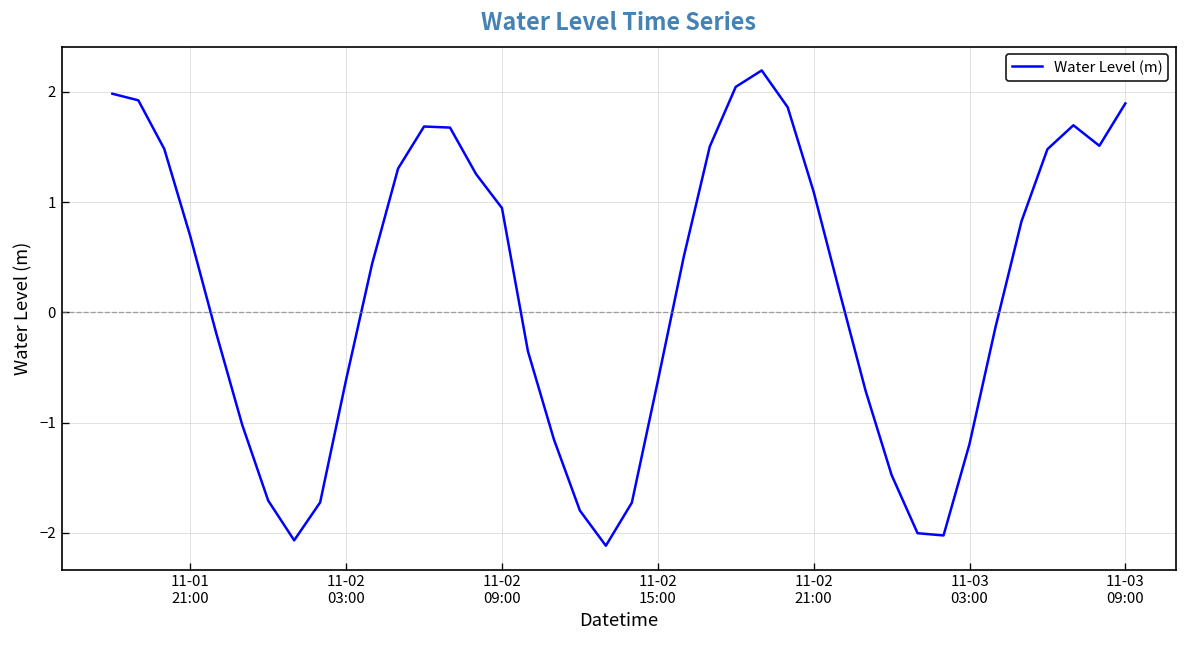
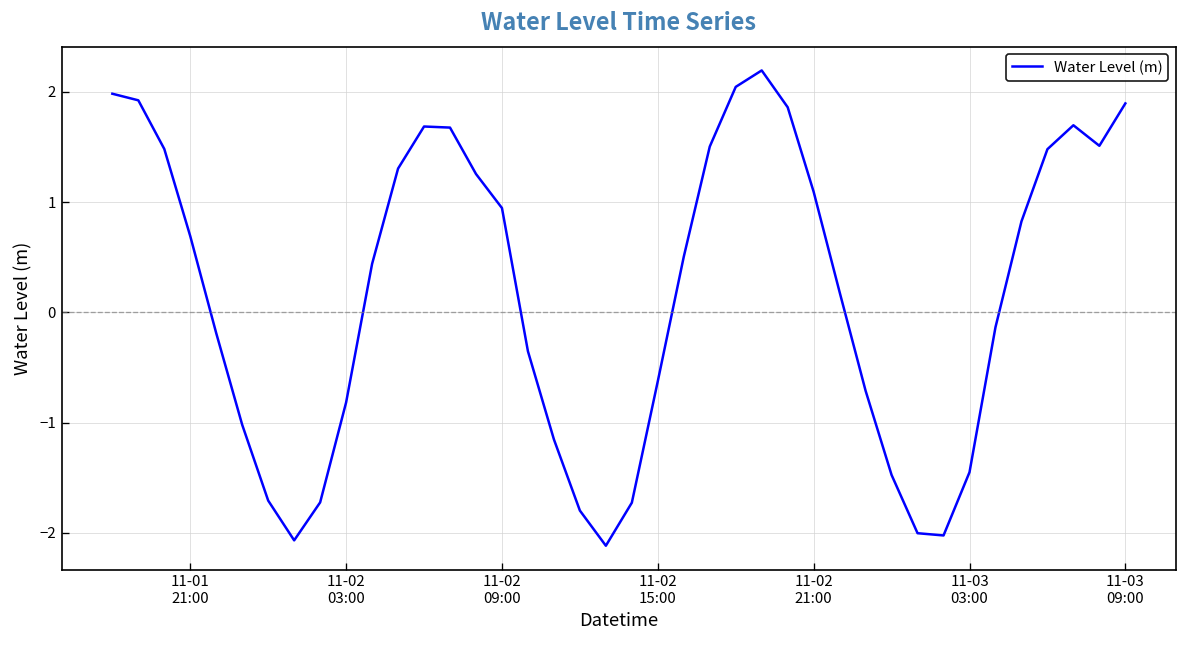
  {
    "11-01 21:00": 0.7,
-   "11-02 03:00": -0.6,
+   "11-02 03:00": -0.8,
    "11-02 09:00": 0.9,
    "11-02 15:00": -0.6,
    "11-02 21:00": 1.1,
-   "11-03 03:00": -1.2,
+   "11-03 03:00": -1.5,
    "11-03 09:00": 1.9
  }
